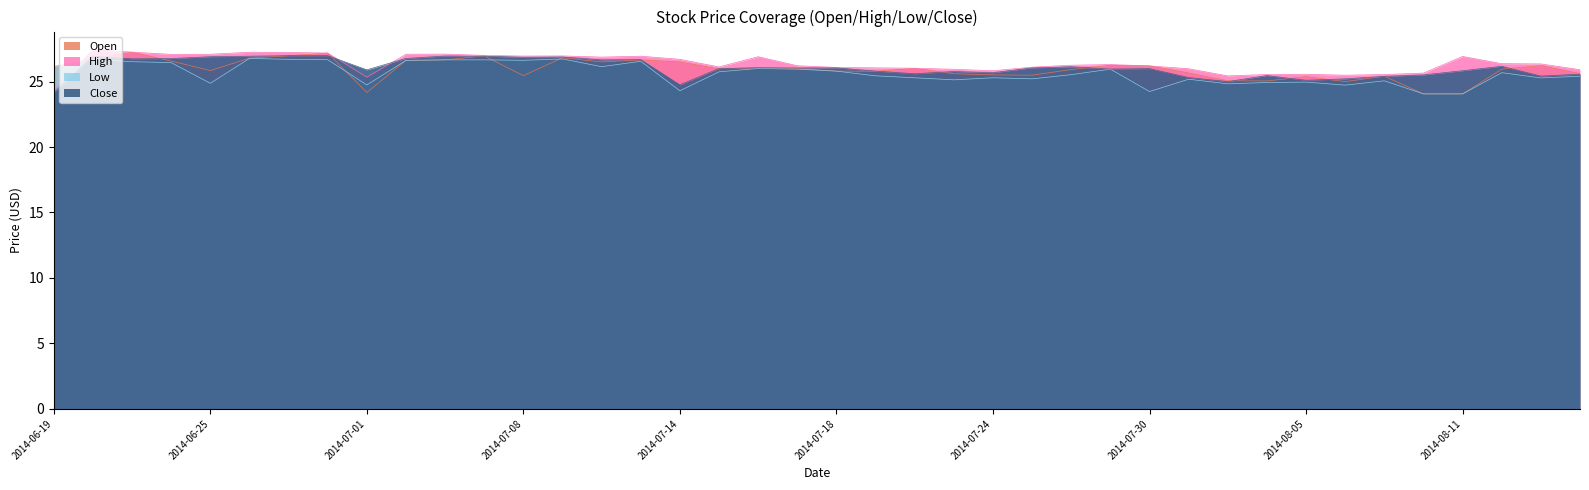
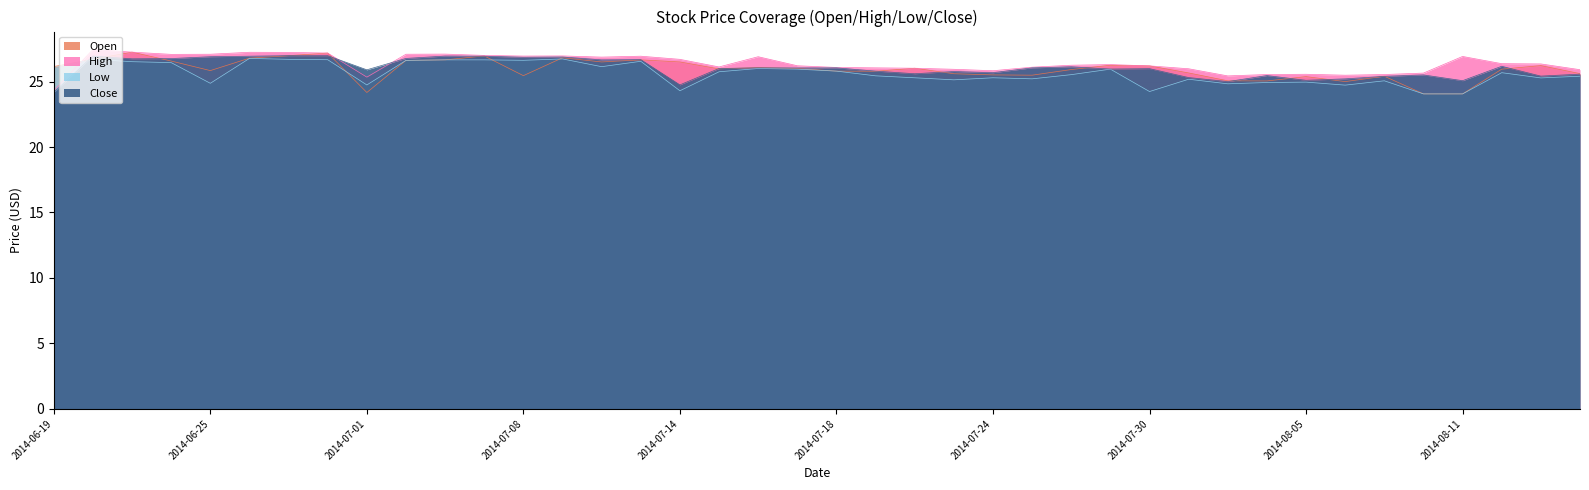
  {
    "Open": {
      "2014-06-25": 25.8,
      "2014-07-01": 24.2,
      "2014-07-08": 25.5,
      "2014-07-14": 26.5
    },
    "High": {
      "2014-07-01": 25.3,
      "2014-07-14": 26.7,
      "2014-08-11": 26.9
    },
    "Low": {
      "2014-06-25": 24.9,
      "2014-07-01": 24.7,
      "2014-07-08": 26.6,
      "2014-07-14": 24.3,
      "2014-07-24": 25.3,
      "2014-07-30": 24.2
    },
    "Close": {
      "2014-07-01": 25.9,
      "2014-07-14": 24.8,
      "2014-07-30": 26.0,
-     "2014-08-11": 25.8
+     "2014-08-11": 25.1
    }
  }
